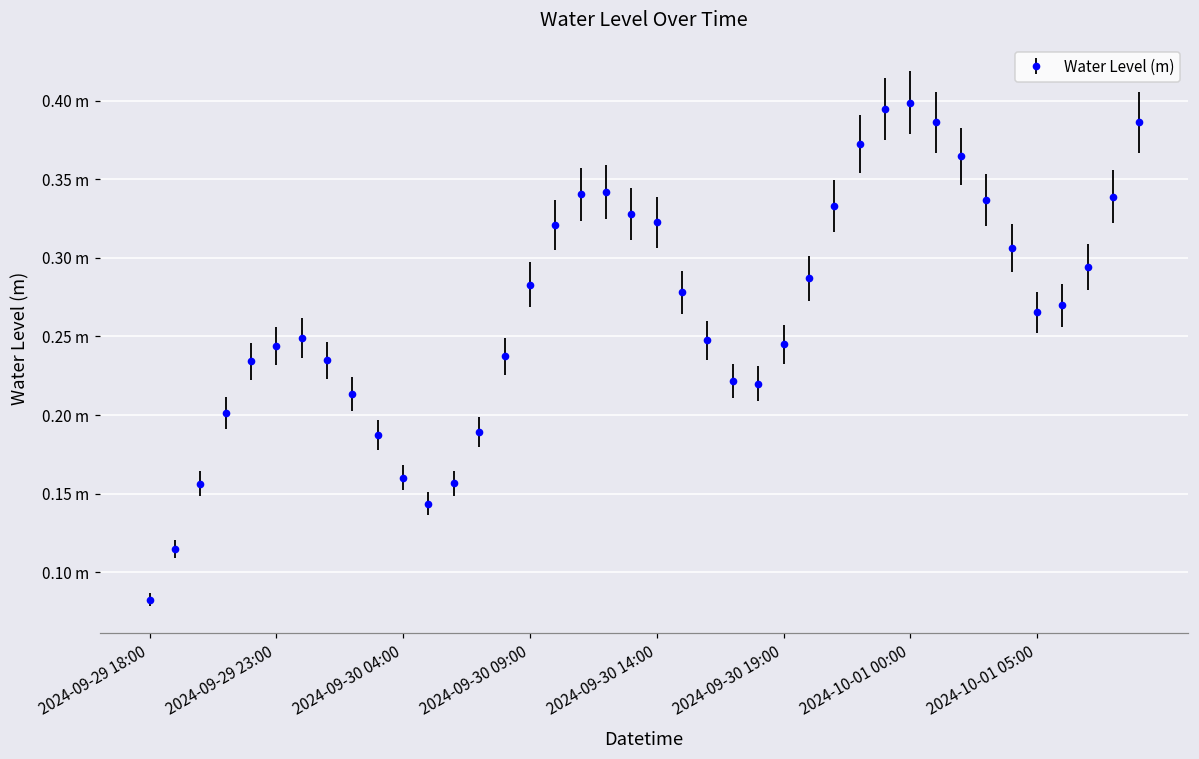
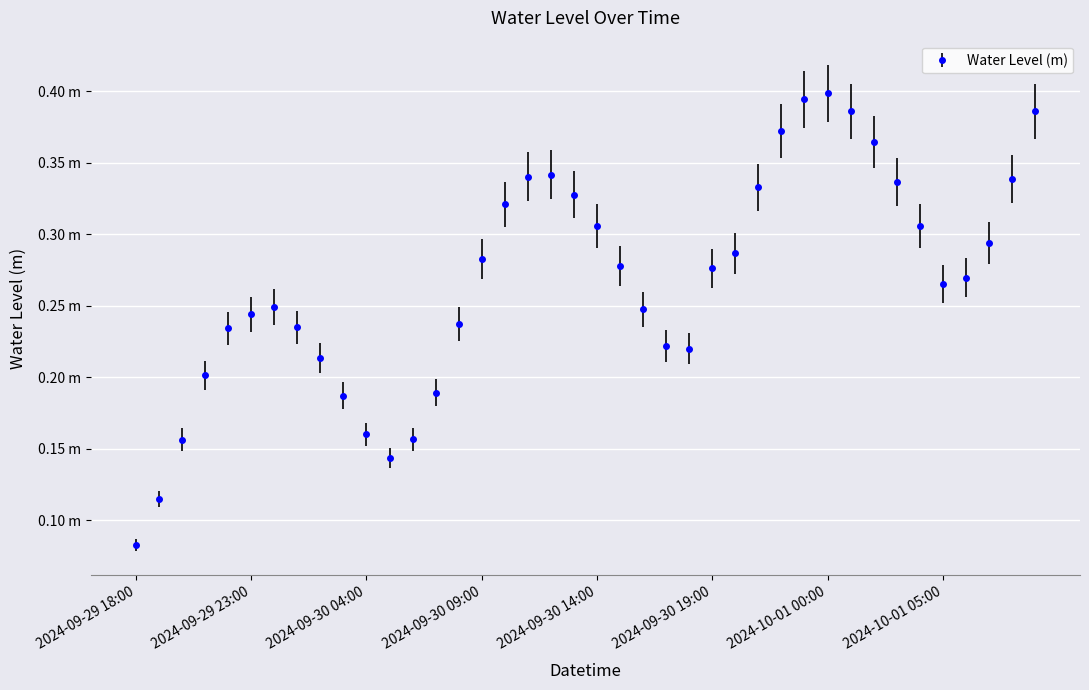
  {
    "2024-09-29 18:00": "0.083 m",
    "2024-09-29 23:00": "0.244 m",
    "2024-09-30 04:00": "0.160 m",
    "2024-09-30 09:00": "0.283 m",
-   "2024-09-30 14:00": "0.323 m",
-   "2024-09-30 19:00": "0.245 m",
+   "2024-09-30 14:00": "0.306 m",
+   "2024-09-30 19:00": "0.276 m",
    "2024-10-01 00:00": "0.399 m",
    "2024-10-01 05:00": "0.265 m"
  }
